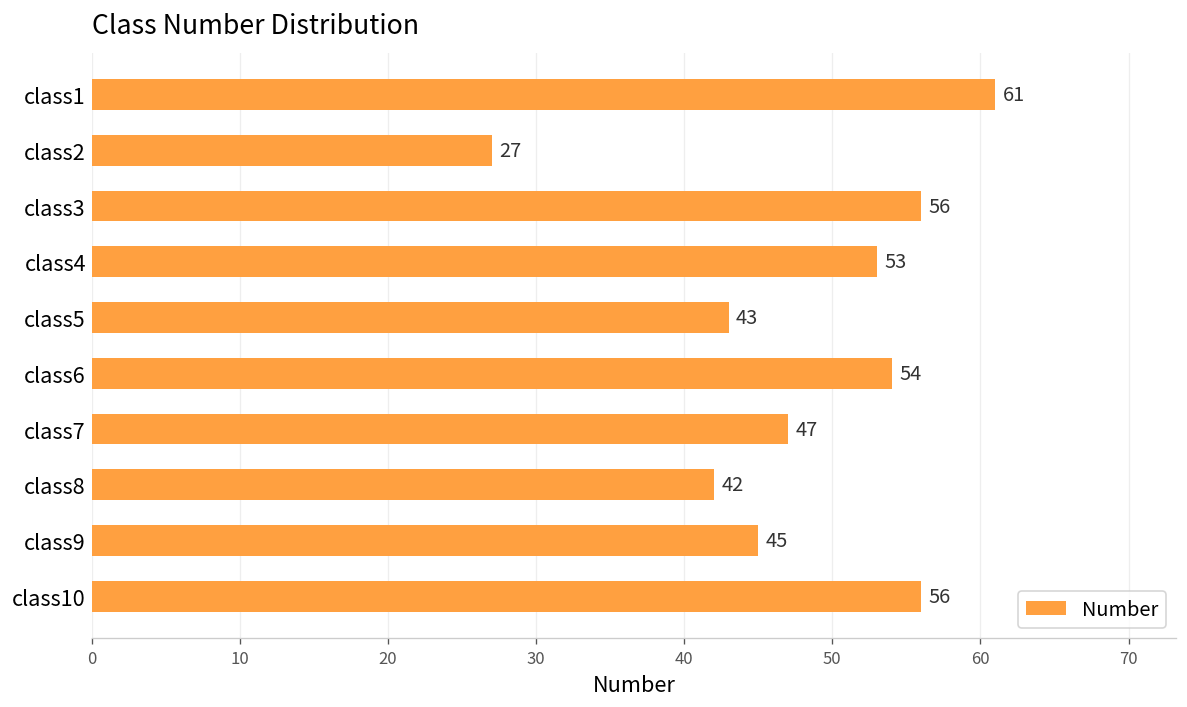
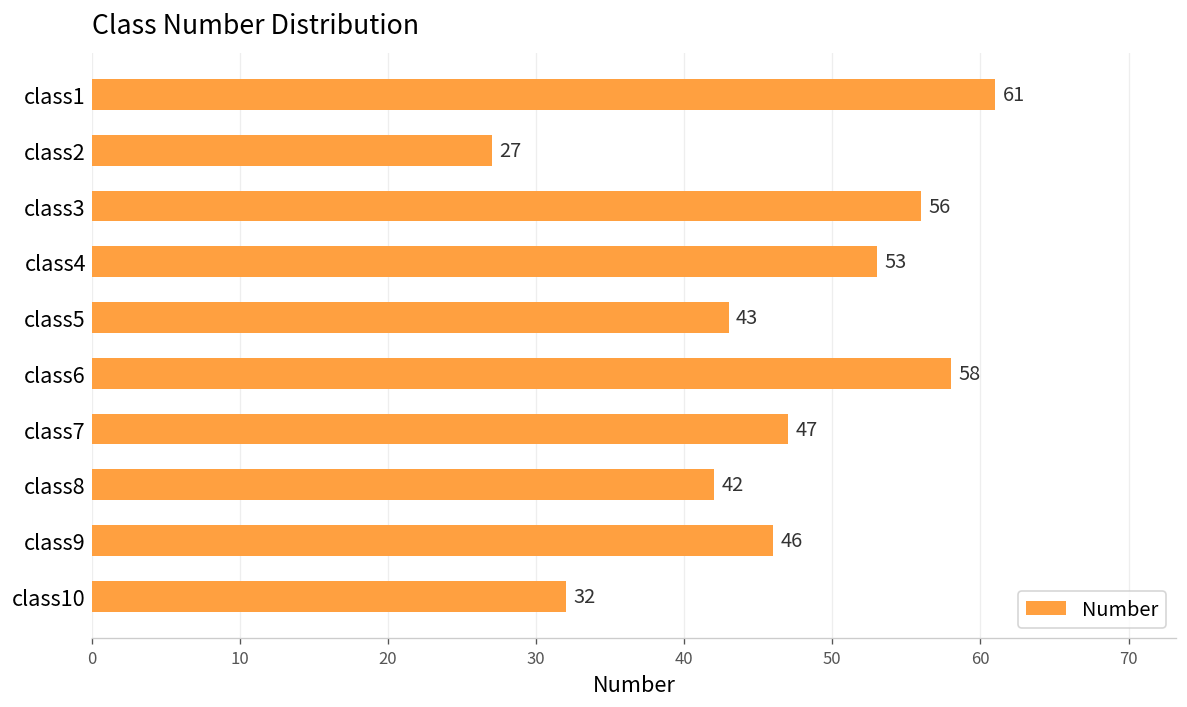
  {
    "class1": 61,
    "class2": 27,
    "class3": 56,
    "class4": 53,
    "class5": 43,
-   "class6": 54,
+   "class6": 58,
    "class7": 47,
    "class8": 42,
-   "class9": 45,
-   "class10": 56
+   "class9": 46,
+   "class10": 32
  }
